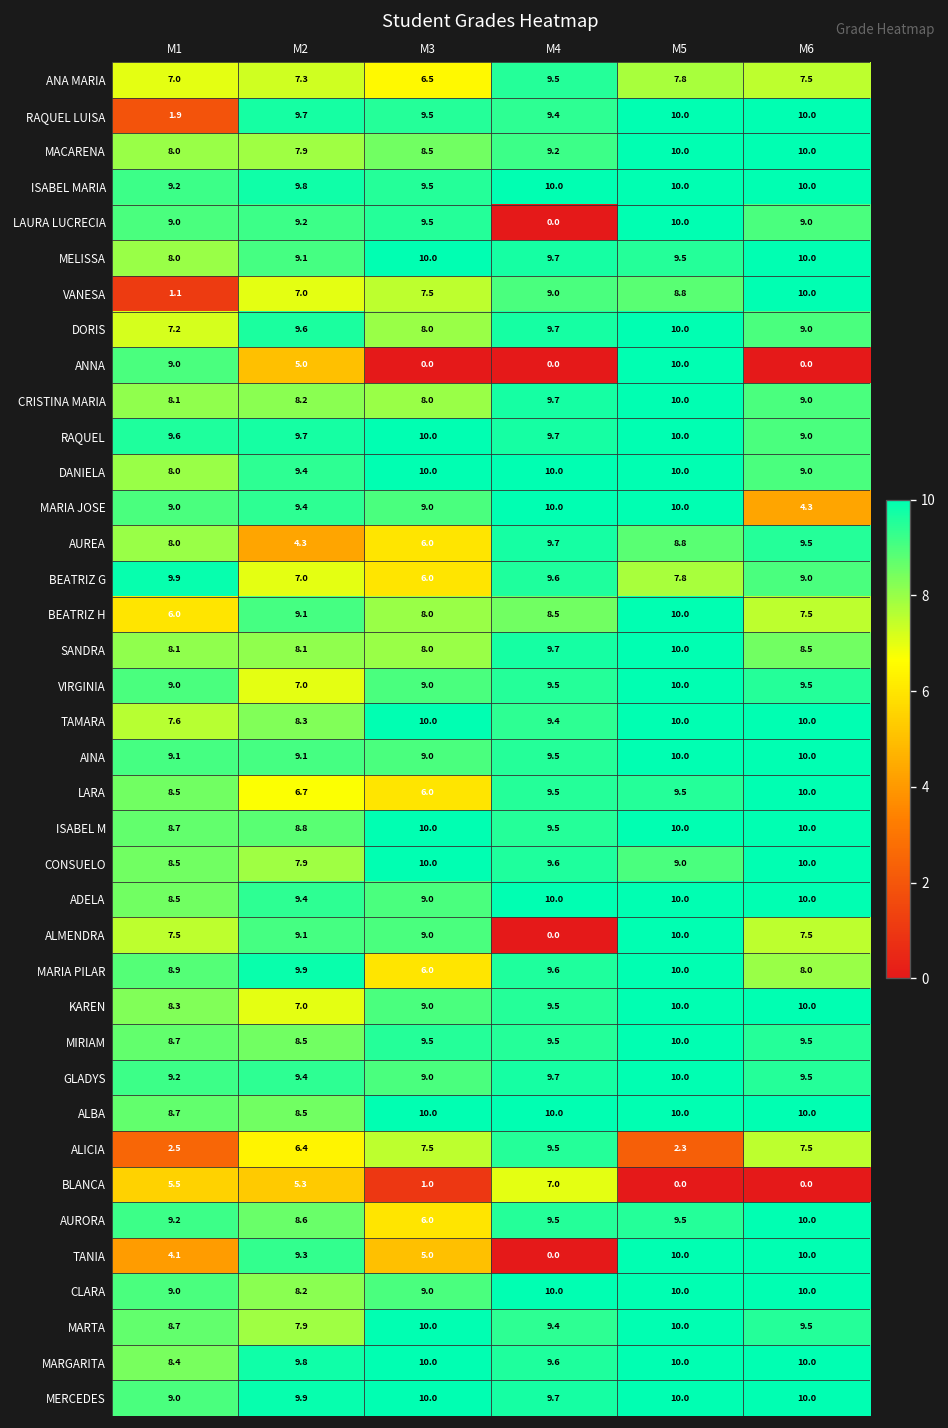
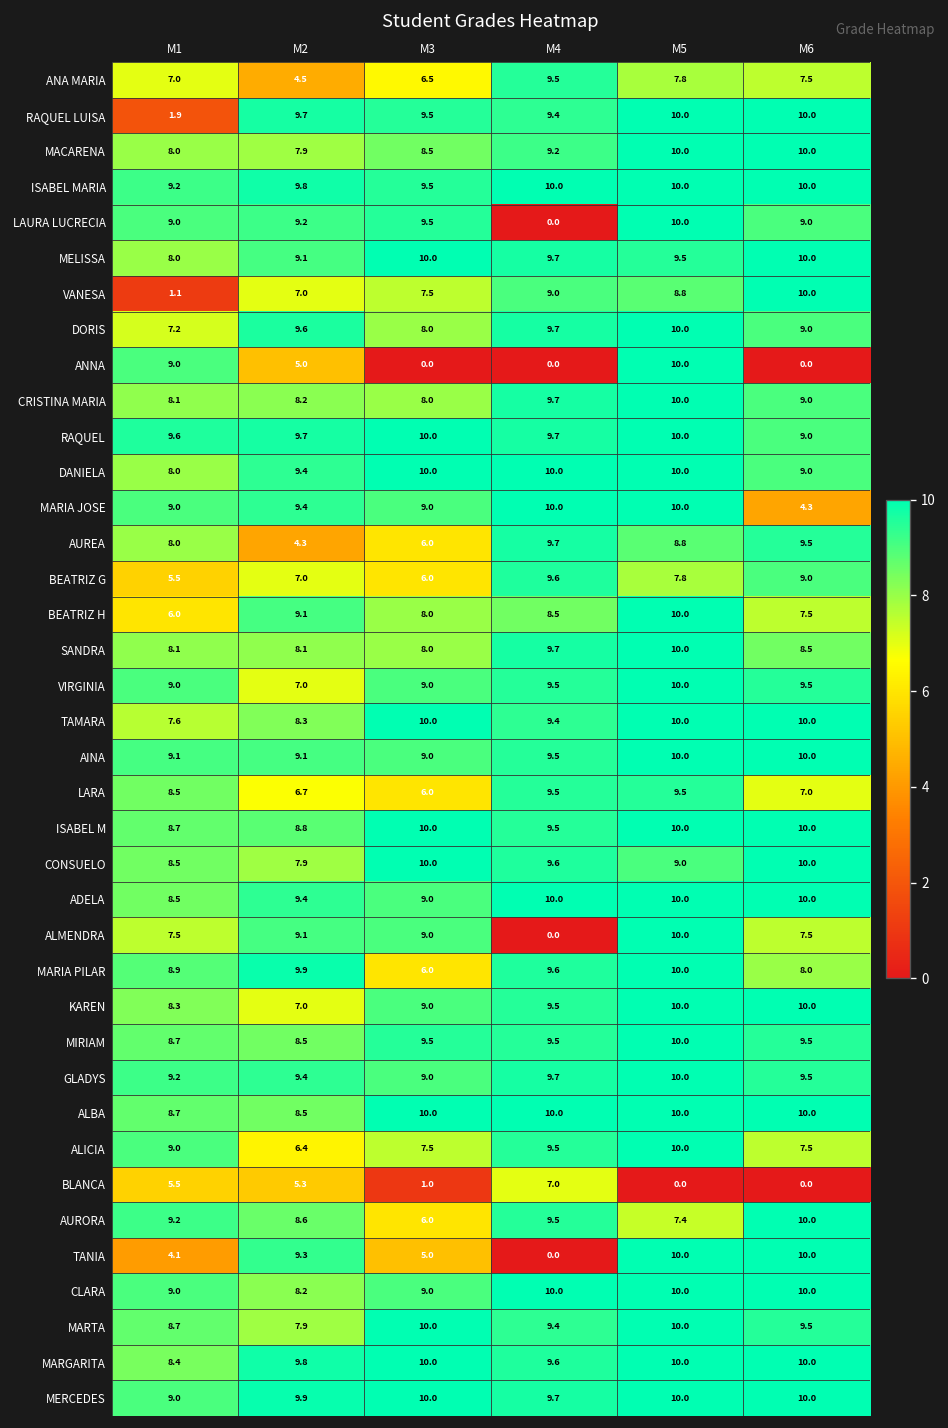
  {
    "ANA MARIA": {
      "M1": 7.0,
-     "M2": 7.3,
+     "M2": 4.5,
      "M3": 6.5,
      "M4": 9.5,
      "M5": 7.8,
      "M6": 7.5
    },
    "BEATRIZ G": {
-     "M1": 9.9,
+     "M1": 5.5,
      "M2": 7.0,
      "M3": 6.0,
      "M4": 9.6,
      "M5": 7.8,
      "M6": 9.0
    },
    "LARA": {
      "M1": 8.5,
      "M2": 6.7,
      "M3": 6.0,
      "M4": 9.5,
      "M5": 9.5,
-     "M6": 10.0
+     "M6": 7.0
    },
    "ALICIA": {
-     "M1": 2.5,
+     "M1": 9.0,
      "M2": 6.4,
      "M3": 7.5,
      "M4": 9.5,
-     "M5": 2.3,
+     "M5": 10.0,
      "M6": 7.5
    },
    "AURORA": {
      "M1": 9.2,
      "M2": 8.6,
      "M3": 6.0,
      "M4": 9.5,
-     "M5": 9.5,
+     "M5": 7.4,
      "M6": 10.0
    }
  }
